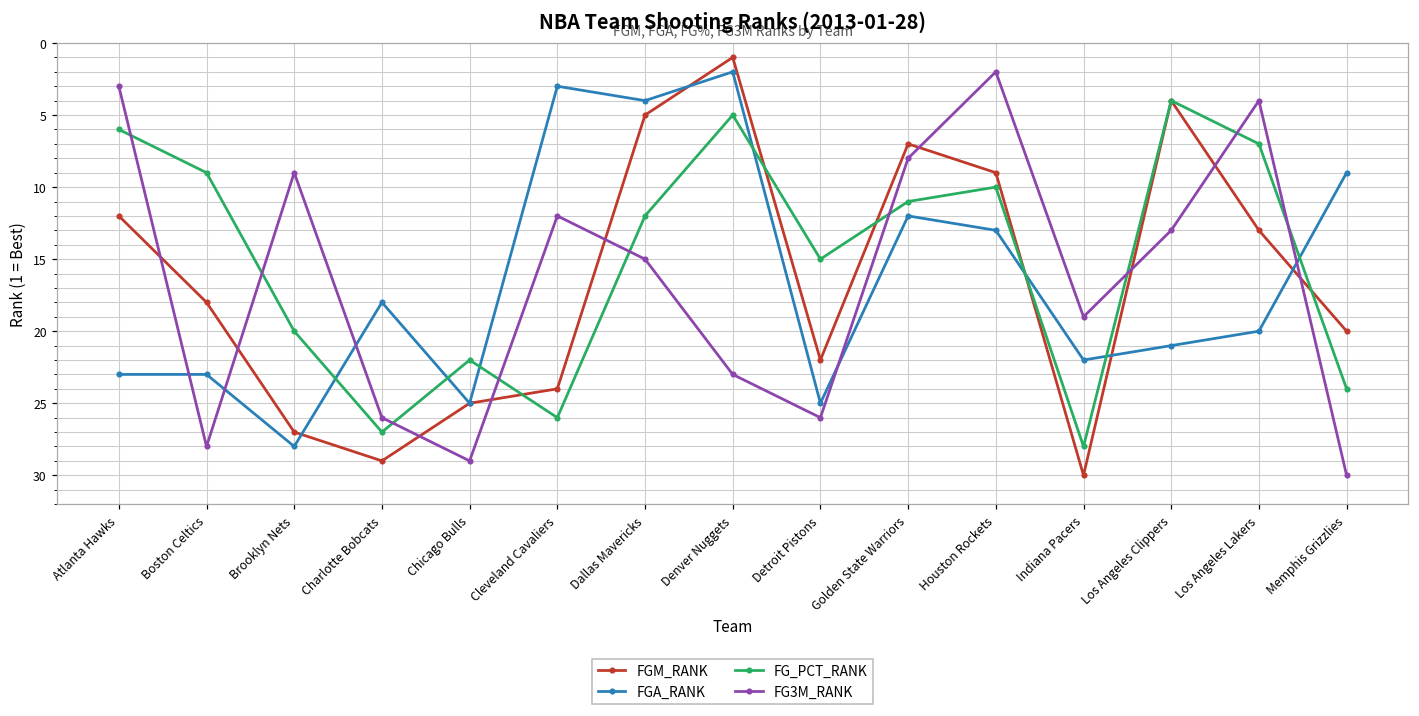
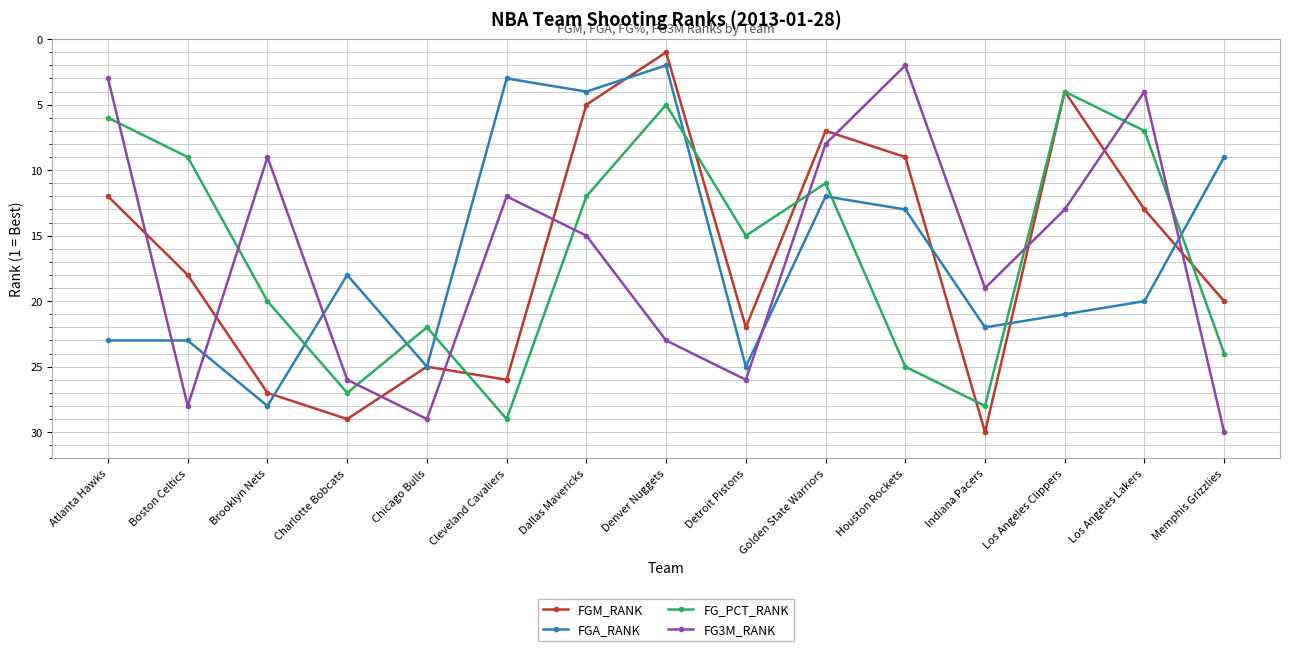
  {
    "FGM_RANK": {
      "Atlanta Hawks": 12,
      "Boston Celtics": 18,
      "Brooklyn Nets": 27,
      "Charlotte Bobcats": 29,
-     "Cleveland Cavaliers": 24,
+     "Cleveland Cavaliers": 26,
      "Dallas Mavericks": 5,
      "Denver Nuggets": 1,
      "Detroit Pistons": 22,
      "Golden State Warriors": 7,
      "Houston Rockets": 9,
      "Indiana Pacers": 30,
      "Los Angeles Lakers": 13,
      "Memphis Grizzlies": 20
    },
    "FGA_RANK": {
      "Atlanta Hawks": 23,
      "Boston Celtics": 23,
      "Brooklyn Nets": 28,
      "Charlotte Bobcats": 18,
      "Cleveland Cavaliers": 3,
      "Dallas Mavericks": 4,
      "Denver Nuggets": 2,
      "Detroit Pistons": 25,
      "Golden State Warriors": 12,
      "Houston Rockets": 13,
      "Indiana Pacers": 22,
      "Los Angeles Clippers": 21,
      "Los Angeles Lakers": 20,
      "Memphis Grizzlies": 9
    },
    "FG_PCT_RANK": {
      "Atlanta Hawks": 6,
      "Boston Celtics": 9,
      "Brooklyn Nets": 20,
      "Charlotte Bobcats": 27,
      "Chicago Bulls": 22,
-     "Cleveland Cavaliers": 26,
+     "Cleveland Cavaliers": 29,
      "Dallas Mavericks": 12,
      "Denver Nuggets": 5,
      "Detroit Pistons": 15,
      "Golden State Warriors": 11,
-     "Houston Rockets": 10,
+     "Houston Rockets": 25,
      "Indiana Pacers": 28,
      "Los Angeles Lakers": 7,
      "Memphis Grizzlies": 24
    },
    "FG3M_RANK": {
      "Atlanta Hawks": 3,
      "Boston Celtics": 28,
      "Brooklyn Nets": 9,
      "Charlotte Bobcats": 26,
      "Chicago Bulls": 29,
      "Cleveland Cavaliers": 12,
      "Dallas Mavericks": 15,
      "Denver Nuggets": 23,
      "Detroit Pistons": 26,
      "Golden State Warriors": 8,
      "Houston Rockets": 2,
      "Indiana Pacers": 19,
      "Los Angeles Clippers": 13,
      "Los Angeles Lakers": 4,
      "Memphis Grizzlies": 30
    }
  }
